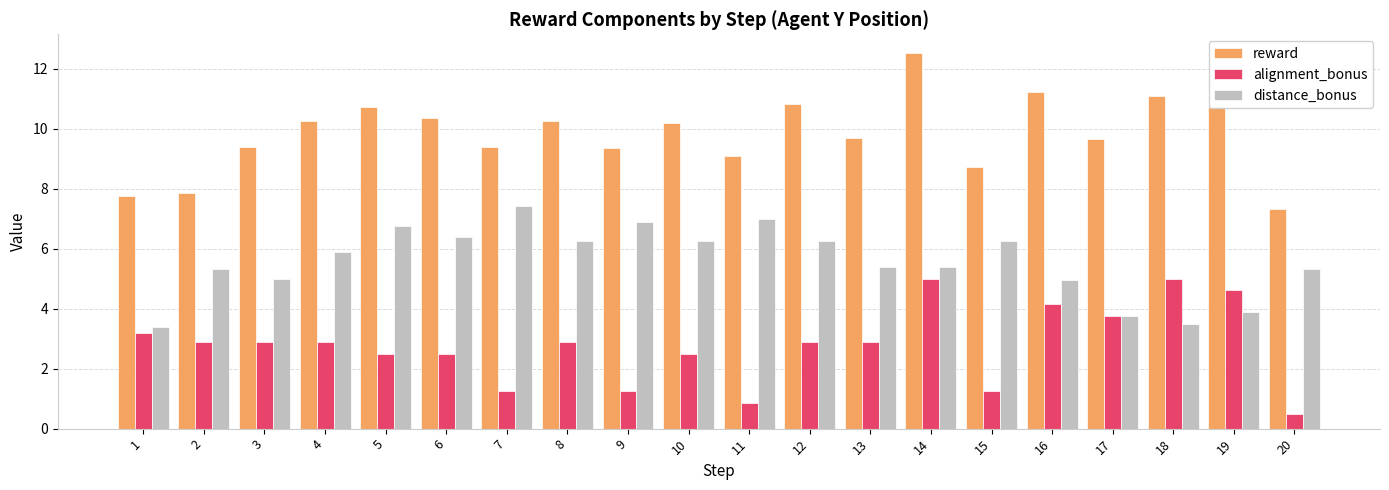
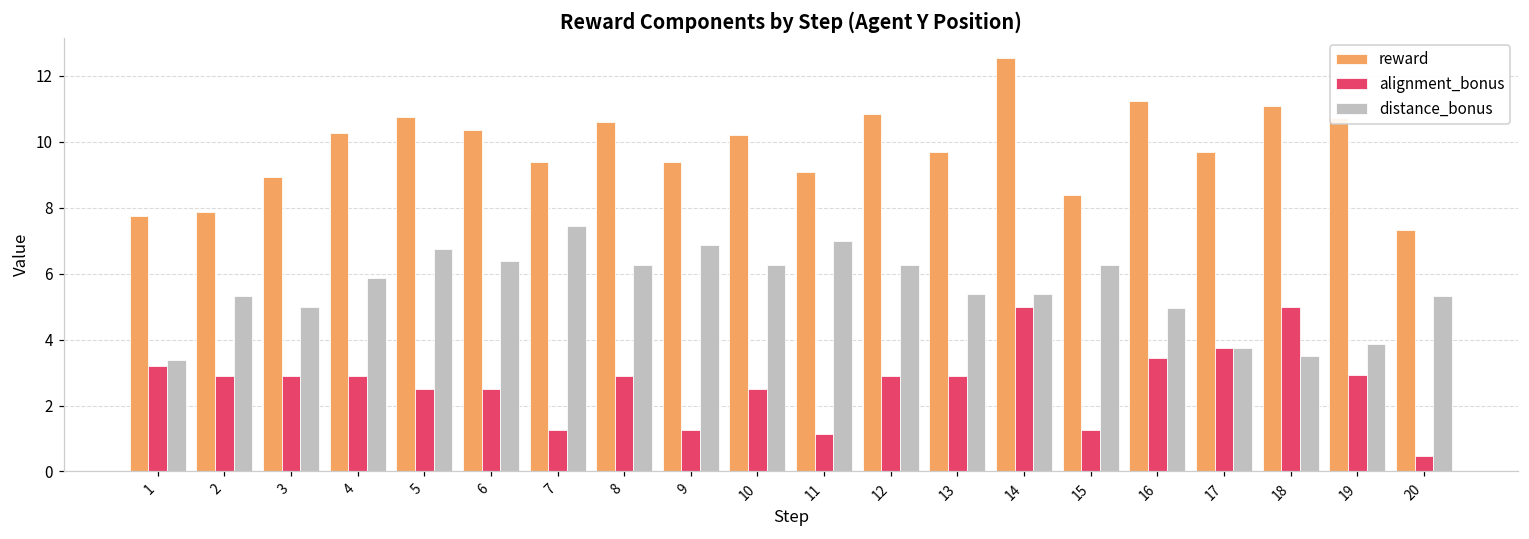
  {
    "reward": {
      "1": 7.8,
      "2": 7.8,
-     "3": 9.4,
+     "3": 8.9,
      "4": 10.3,
      "5": 10.7,
      "6": 10.4,
      "7": 9.4,
-     "8": 10.2,
+     "8": 10.6,
      "9": 9.4,
      "10": 10.2,
      "11": 9.1,
      "12": 10.8,
      "13": 9.7,
      "14": 12.5,
-     "15": 8.7,
+     "15": 8.4,
      "16": 11.2,
      "17": 9.7,
      "18": 11.1,
      "20": 7.3
    },
    "alignment_bonus": {
      "1": 3.2,
      "2": 2.9,
      "3": 2.9,
      "4": 2.9,
      "5": 2.5,
      "6": 2.5,
      "7": 1.3,
      "8": 2.9,
      "9": 1.3,
      "10": 2.5,
-     "11": 0.9,
+     "11": 1.1,
      "12": 2.9,
      "13": 2.9,
      "14": 5.0,
      "15": 1.3,
-     "16": 4.1,
+     "16": 3.4,
      "17": 3.8,
      "18": 5.0,
-     "19": 4.6,
+     "19": 2.9,
      "20": 0.5
    },
    "distance_bonus": {
      "1": 3.4,
      "2": 5.3,
      "3": 5.0,
      "4": 5.9,
      "5": 6.8,
      "6": 6.4,
      "7": 7.4,
      "8": 6.3,
      "9": 6.9,
      "10": 6.3,
      "11": 7.0,
      "12": 6.3,
      "13": 5.4,
      "14": 5.4,
      "15": 6.3,
      "16": 4.9,
      "17": 3.8,
      "18": 3.5,
      "19": 3.9,
      "20": 5.3
    }
  }
